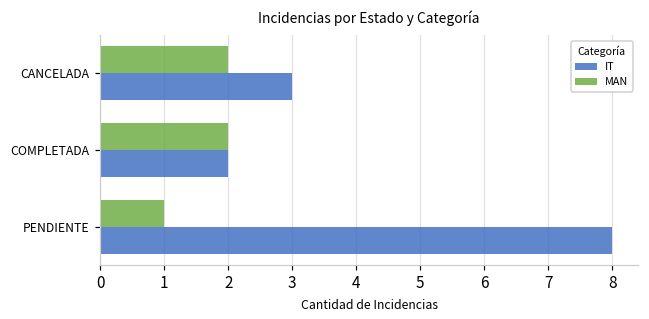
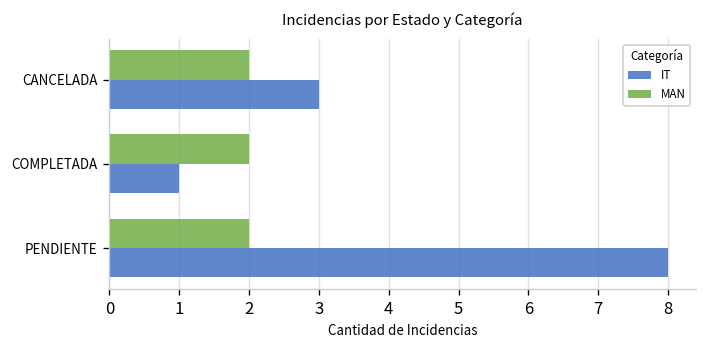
  {
    "IT": {
      "CANCELADA": 3,
-     "COMPLETADA": 2,
+     "COMPLETADA": 1,
      "PENDIENTE": 8
    },
    "MAN": {
      "CANCELADA": 2,
      "COMPLETADA": 2,
-     "PENDIENTE": 1
+     "PENDIENTE": 2
    }
  }
